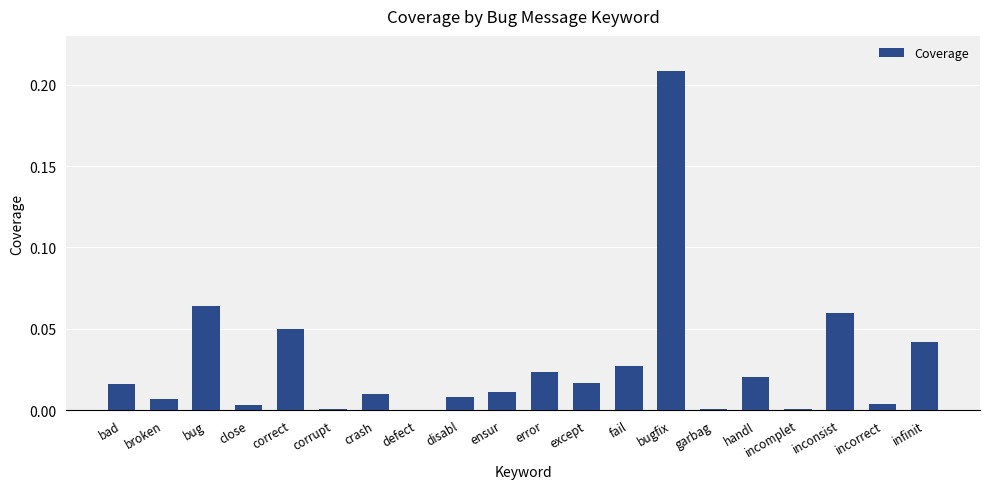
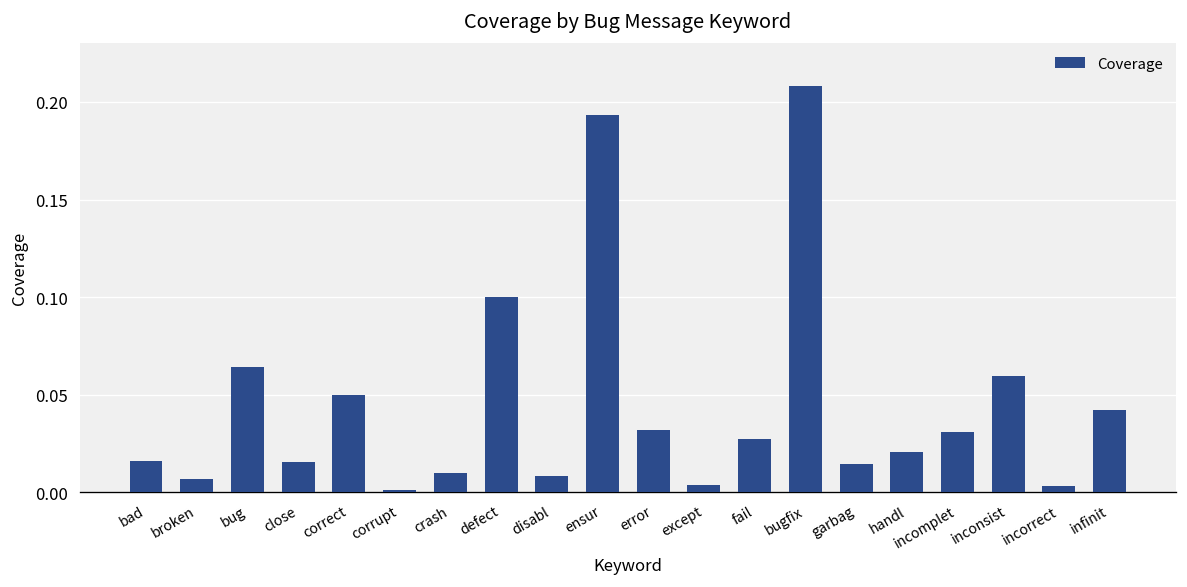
  {
    "bad": 0.016,
    "broken": 0.007,
    "bug": 0.064,
-   "close": 0.003,
+   "close": 0.016,
    "correct": 0.050,
    "crash": 0.010,
-   "defect": 0.0,
+   "defect": 0.1,
    "disabl": 0.008,
-   "ensur": 0.011,
-   "error": 0.024,
-   "except": 0.017,
+   "ensur": 0.193,
+   "error": 0.032,
+   "except": 0.004,
    "fail": 0.027,
    "bugfix": 0.208,
-   "garbag": 0.001,
+   "garbag": 0.015,
    "handl": 0.021,
-   "incomplet": 0.001,
+   "incomplet": 0.031,
    "inconsist": 0.060,
    "incorrect": 0.004,
    "infinit": 0.042
  }
